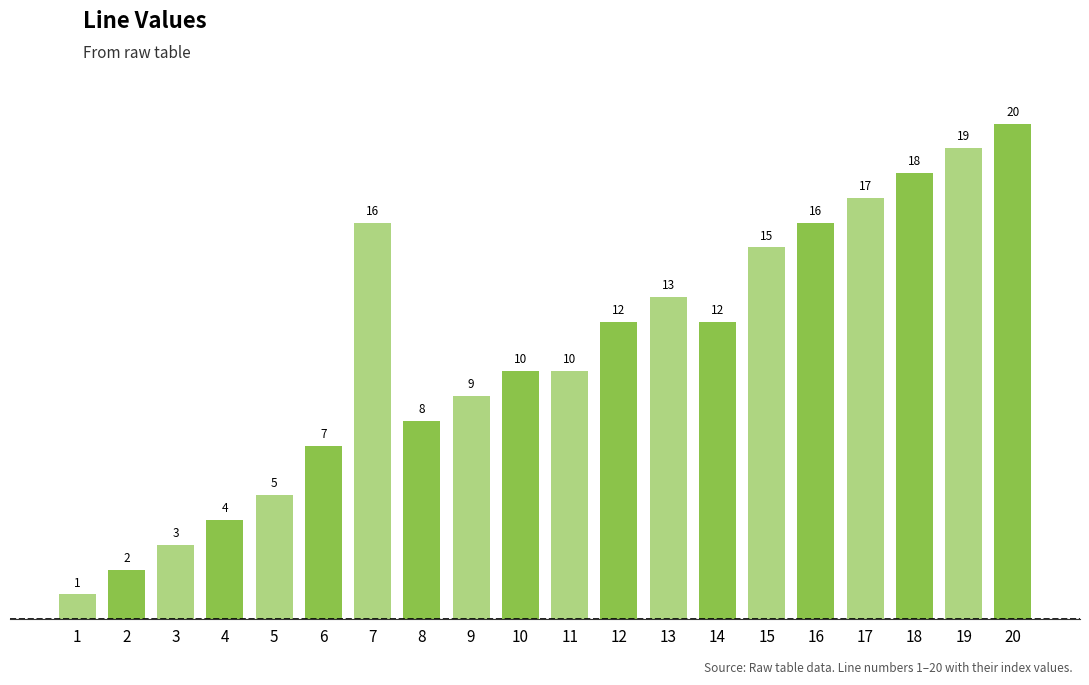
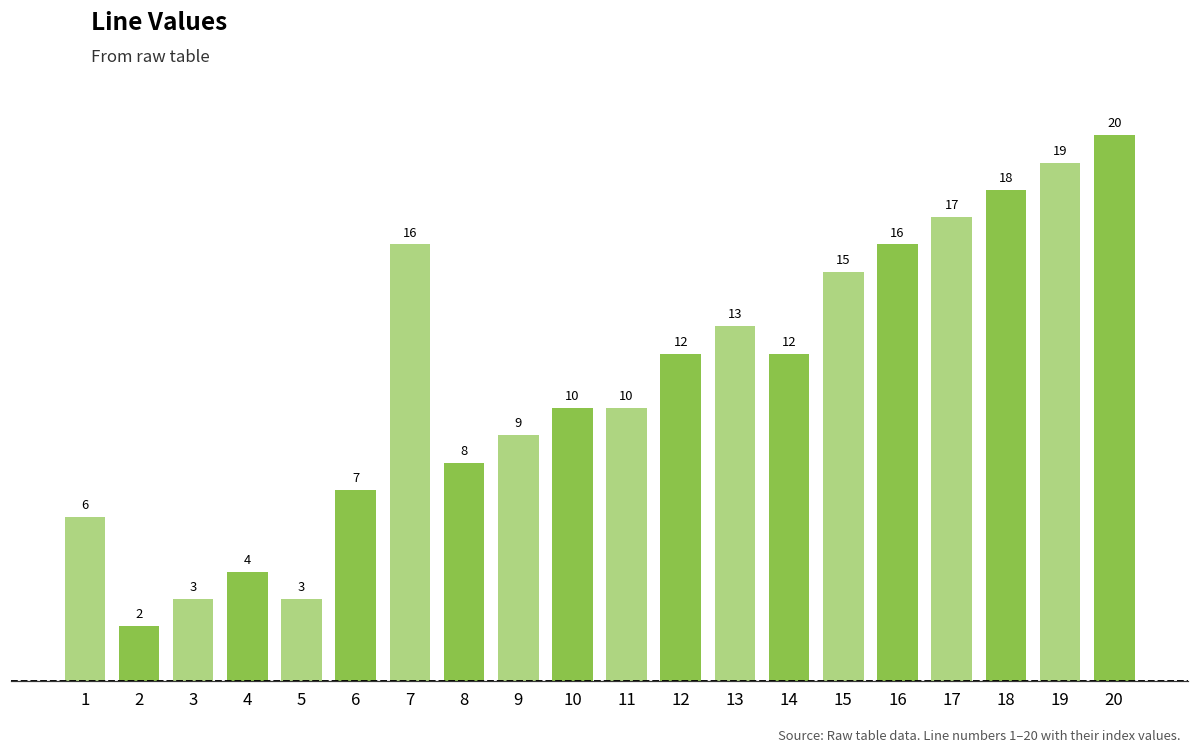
  {
-   "1": 1,
+   "1": 6,
    "2": 2,
    "3": 3,
    "4": 4,
-   "5": 5,
+   "5": 3,
    "6": 7,
    "7": 16,
    "8": 8,
    "9": 9,
    "10": 10,
    "11": 10,
    "12": 12,
    "13": 13,
    "14": 12,
    "15": 15,
    "16": 16,
    "17": 17,
    "18": 18,
    "19": 19,
    "20": 20
  }
